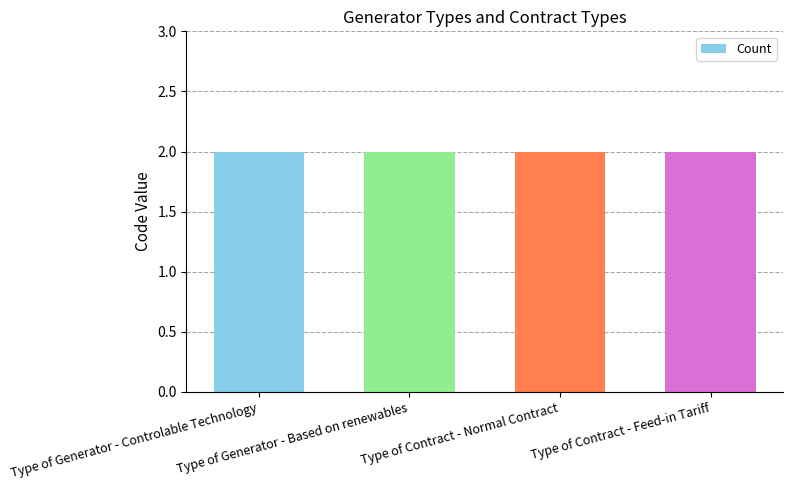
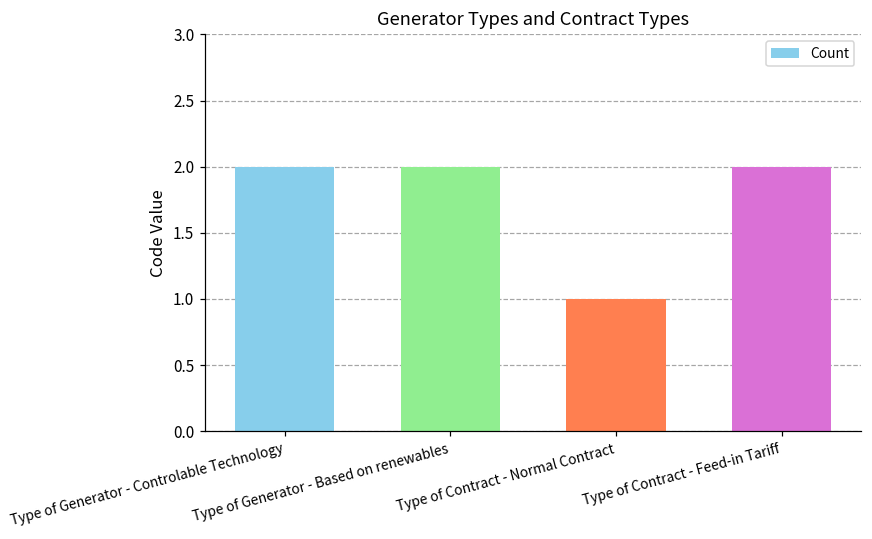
  {
    "Type of Generator - Controlable Technology": 2,
    "Type of Generator - Based on renewables": 2,
-   "Type of Contract - Normal Contract": 2,
+   "Type of Contract - Normal Contract": 1,
    "Type of Contract - Feed-in Tariff": 2
  }
